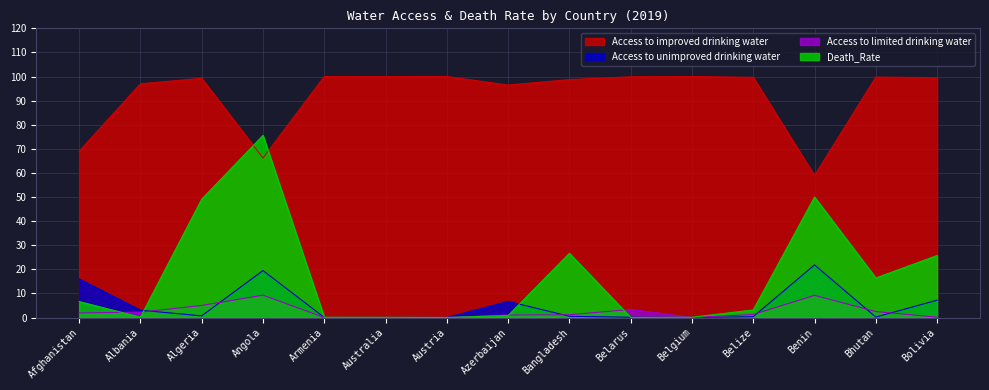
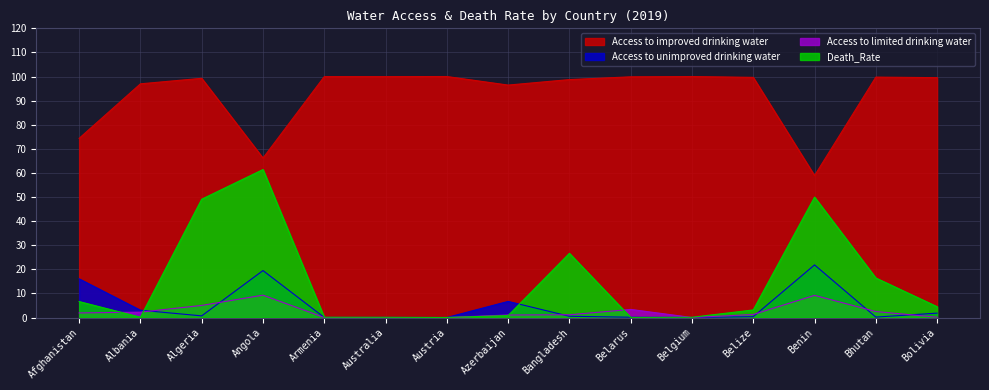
  {
    "Access to improved drinking water": {
-     "Afghanistan": 69,
+     "Afghanistan": 74,
      "Albania": 97,
      "Algeria": 99,
      "Angola": 66,
      "Armenia": 100,
      "Australia": 100,
      "Austria": 100,
      "Azerbaijan": 96,
      "Bangladesh": 99,
      "Belarus": 100,
      "Belgium": 100,
      "Belize": 100,
      "Benin": 59,
      "Bhutan": 100,
      "Bolivia": 100
    },
    "Access to unimproved drinking water": {
      "Afghanistan": 16,
      "Algeria": 1,
      "Angola": 19,
      "Azerbaijan": 7,
      "Benin": 22,
      "Bhutan": 0,
-     "Bolivia": 7
+     "Bolivia": 2
    },
    "Access to limited drinking water": {
      "Afghanistan": 2,
      "Algeria": 5,
      "Angola": 9,
      "Belarus": 3,
      "Benin": 9,
      "Bhutan": 2,
      "Bolivia": 0
    },
    "Death_Rate": {
      "Afghanistan": 7,
      "Albania": 0,
      "Algeria": 49,
-     "Angola": 76,
+     "Angola": 61,
      "Bangladesh": 27,
      "Belize": 3,
      "Benin": 50,
      "Bhutan": 16,
-     "Bolivia": 26
+     "Bolivia": 4
    }
  }
